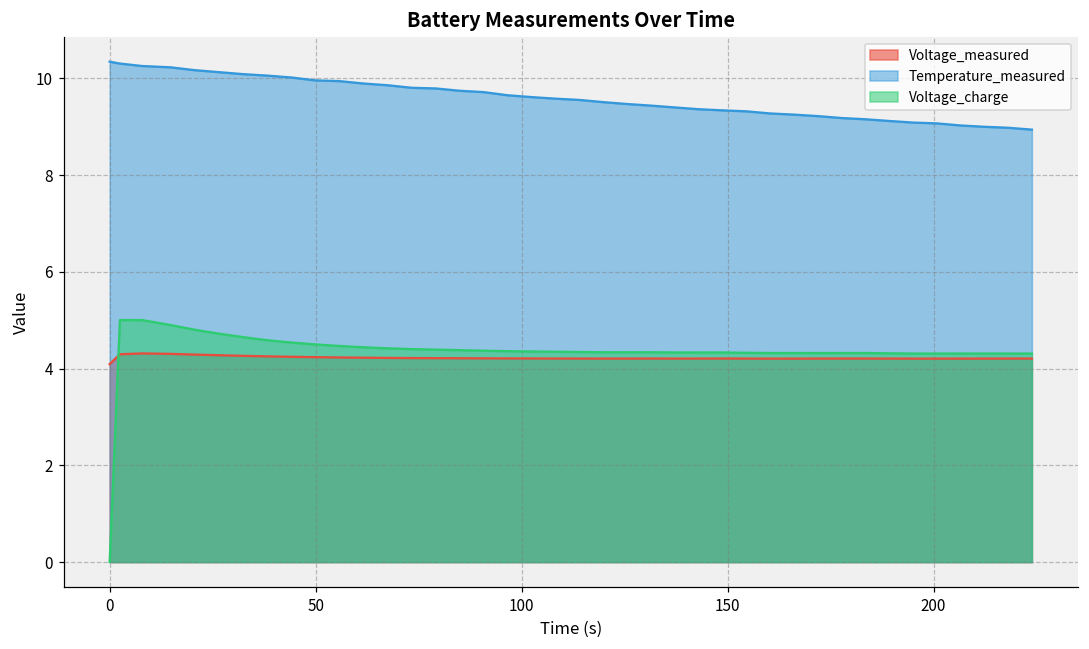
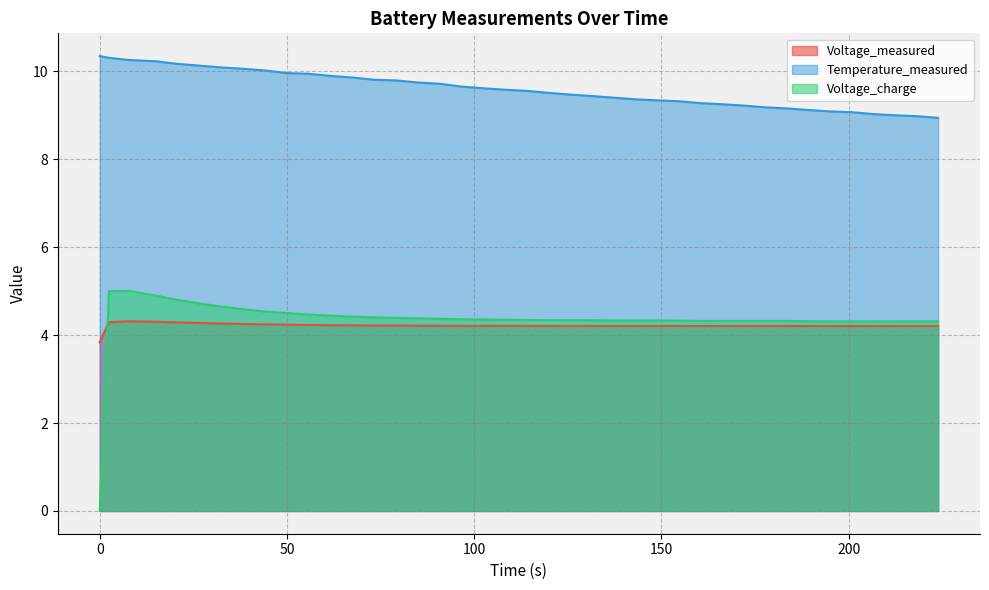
  {
    "Voltage_measured": {
-     "0": 4.1
+     "0": 3.8
    },
    "Temperature_measured": {
      "0": 10.3
    },
    "Voltage_charge": {
      "0": 0.0
    }
  }
